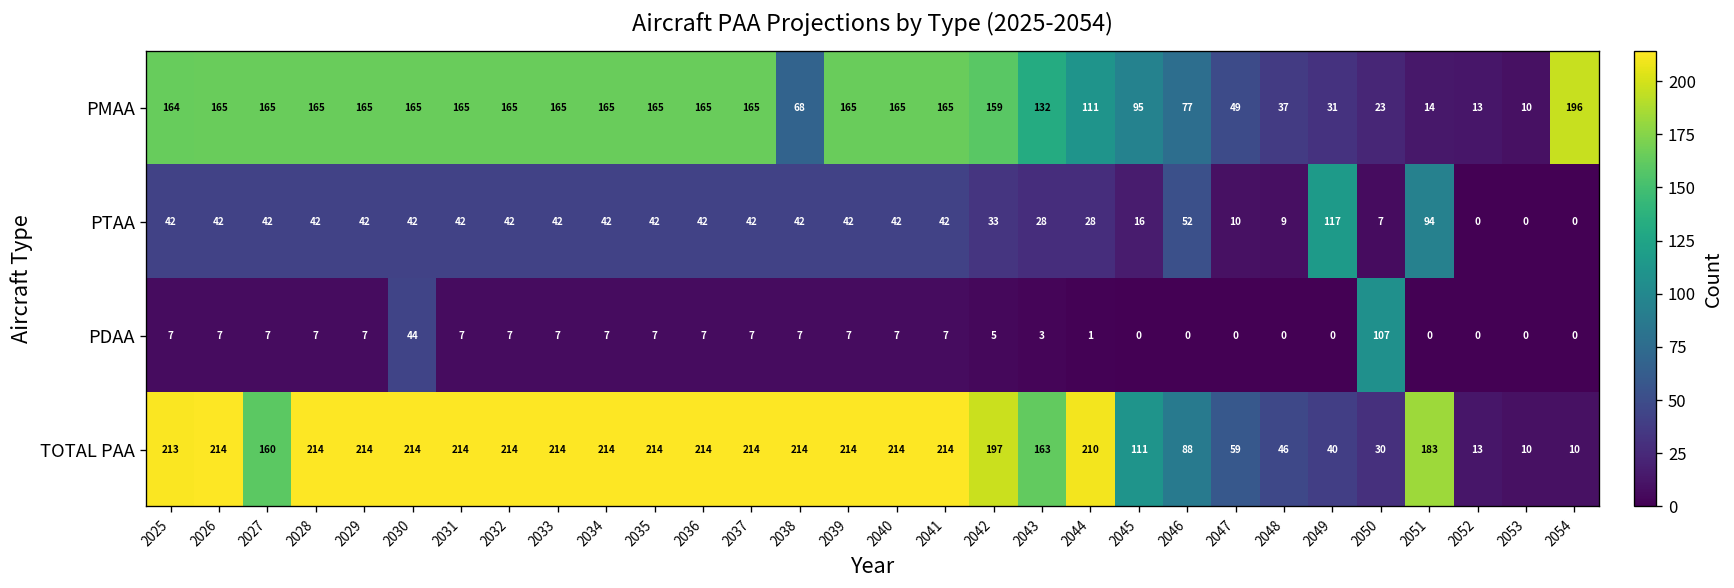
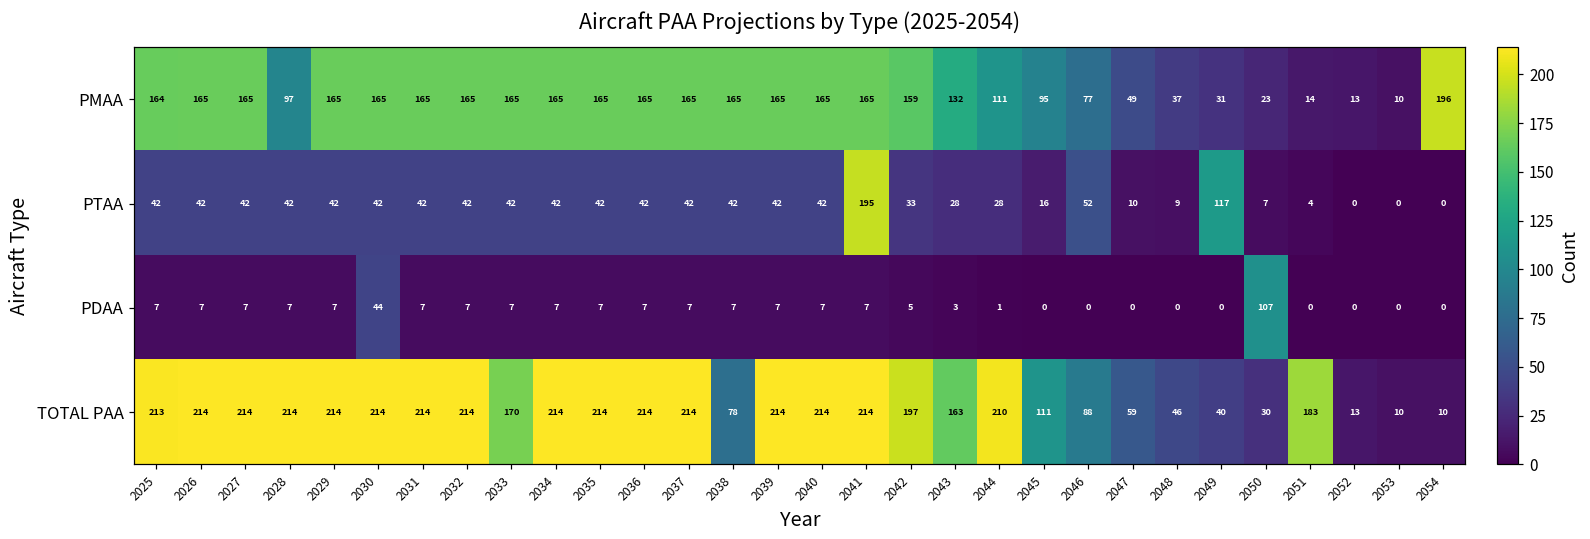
  {
    "PMAA": {
      "2025": 164,
      "2026": 165,
      "2027": 165,
-     "2028": 165,
+     "2028": 97,
      "2029": 165,
      "2030": 165,
      "2031": 165,
      "2032": 165,
      "2033": 165,
      "2034": 165,
      "2035": 165,
      "2036": 165,
      "2037": 165,
-     "2038": 68,
+     "2038": 165,
      "2039": 165,
      "2040": 165,
      "2041": 165,
      "2042": 159,
      "2043": 132,
      "2044": 111,
      "2045": 95,
      "2046": 77,
      "2047": 49,
      "2048": 37,
      "2049": 31,
      "2050": 23,
      "2051": 14,
      "2052": 13,
      "2053": 10,
      "2054": 196
    },
    "PTAA": {
      "2025": 42,
      "2026": 42,
      "2027": 42,
      "2028": 42,
      "2029": 42,
      "2030": 42,
      "2031": 42,
      "2032": 42,
      "2033": 42,
      "2034": 42,
      "2035": 42,
      "2036": 42,
      "2037": 42,
      "2038": 42,
      "2039": 42,
      "2040": 42,
-     "2041": 42,
+     "2041": 195,
      "2042": 33,
      "2043": 28,
      "2044": 28,
      "2045": 16,
      "2046": 52,
      "2047": 10,
      "2048": 9,
      "2049": 117,
      "2050": 7,
-     "2051": 94,
+     "2051": 4,
      "2052": 0,
      "2053": 0,
      "2054": 0
    },
    "PDAA": {
      "2025": 7,
      "2026": 7,
      "2027": 7,
      "2028": 7,
      "2029": 7,
      "2030": 44,
      "2031": 7,
      "2032": 7,
      "2033": 7,
      "2034": 7,
      "2035": 7,
      "2036": 7,
      "2037": 7,
      "2038": 7,
      "2039": 7,
      "2040": 7,
      "2041": 7,
      "2042": 5,
      "2043": 3,
      "2044": 1,
      "2045": 0,
      "2046": 0,
      "2047": 0,
      "2048": 0,
      "2049": 0,
      "2050": 107,
      "2051": 0,
      "2052": 0,
      "2053": 0,
      "2054": 0
    },
    "TOTAL PAA": {
      "2025": 213,
      "2026": 214,
-     "2027": 160,
+     "2027": 214,
      "2028": 214,
      "2029": 214,
      "2030": 214,
      "2031": 214,
      "2032": 214,
-     "2033": 214,
+     "2033": 170,
      "2034": 214,
      "2035": 214,
      "2036": 214,
      "2037": 214,
-     "2038": 214,
+     "2038": 78,
      "2039": 214,
      "2040": 214,
      "2041": 214,
      "2042": 197,
      "2043": 163,
      "2044": 210,
      "2045": 111,
      "2046": 88,
      "2047": 59,
      "2048": 46,
      "2049": 40,
      "2050": 30,
      "2051": 183,
      "2052": 13,
      "2053": 10,
      "2054": 10
    }
  }
